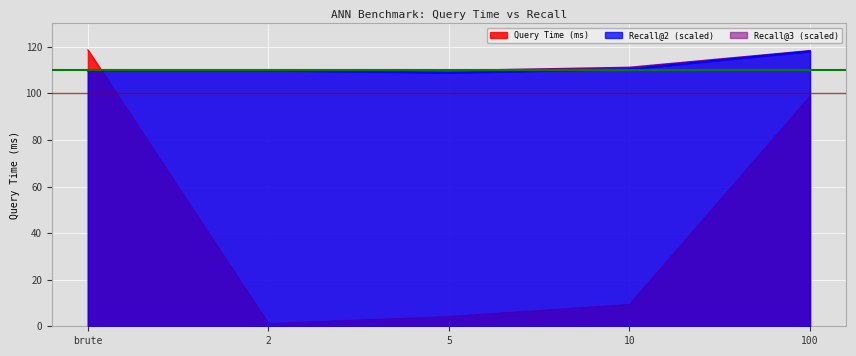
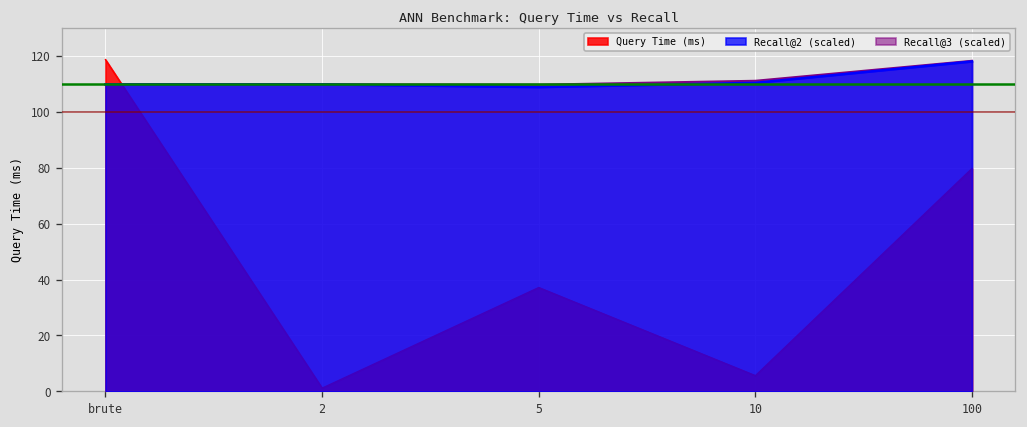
  {
    "Query Time (ms)": {
      "brute": 119,
      "2": 1,
-     "5": 4,
-     "10": 9,
-     "100": 99
+     "5": 37,
+     "10": 6,
+     "100": 80
    }
  }
